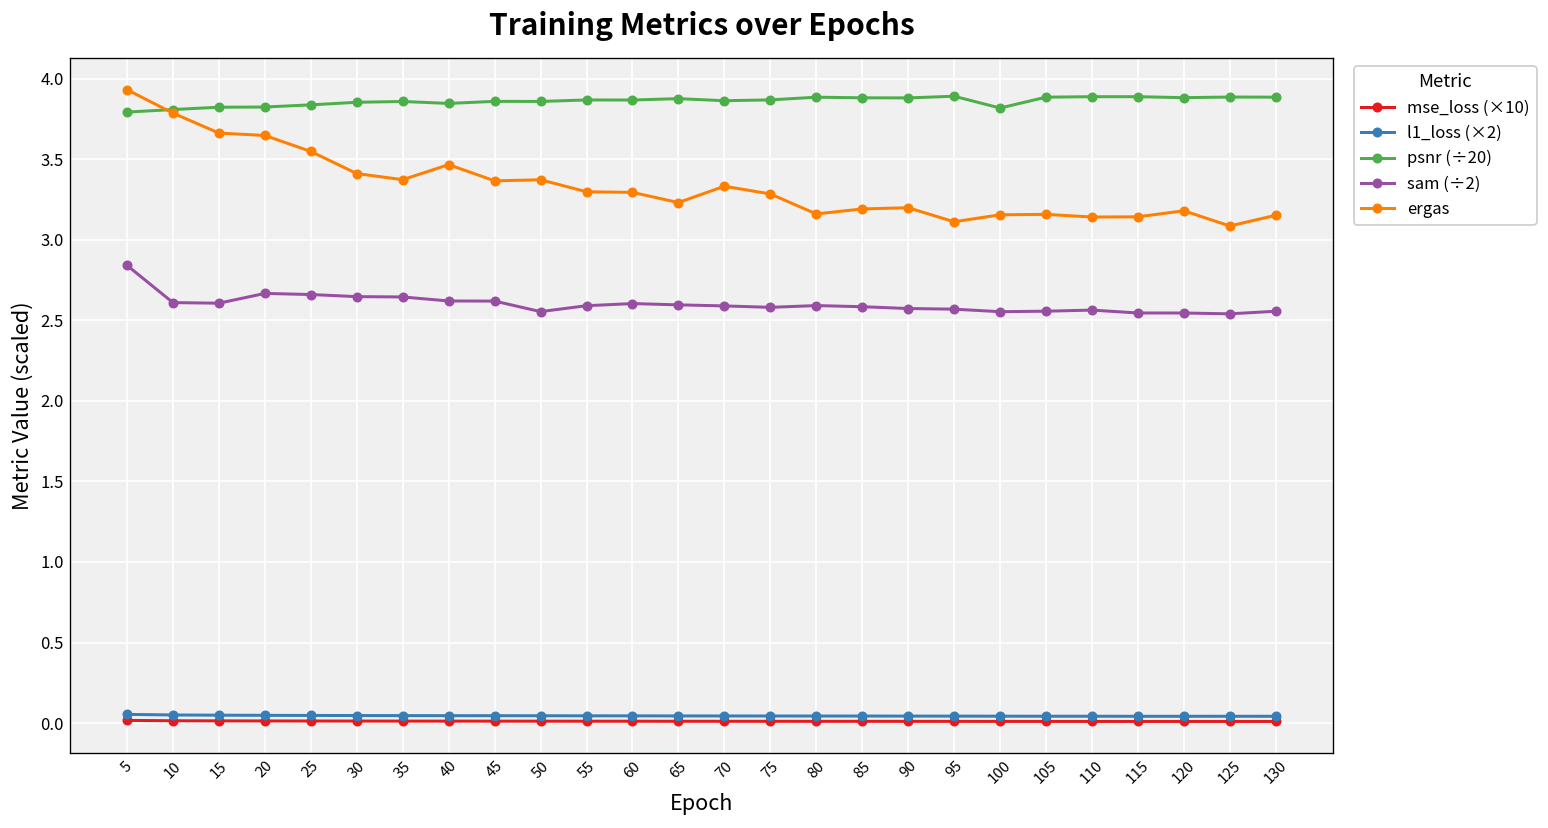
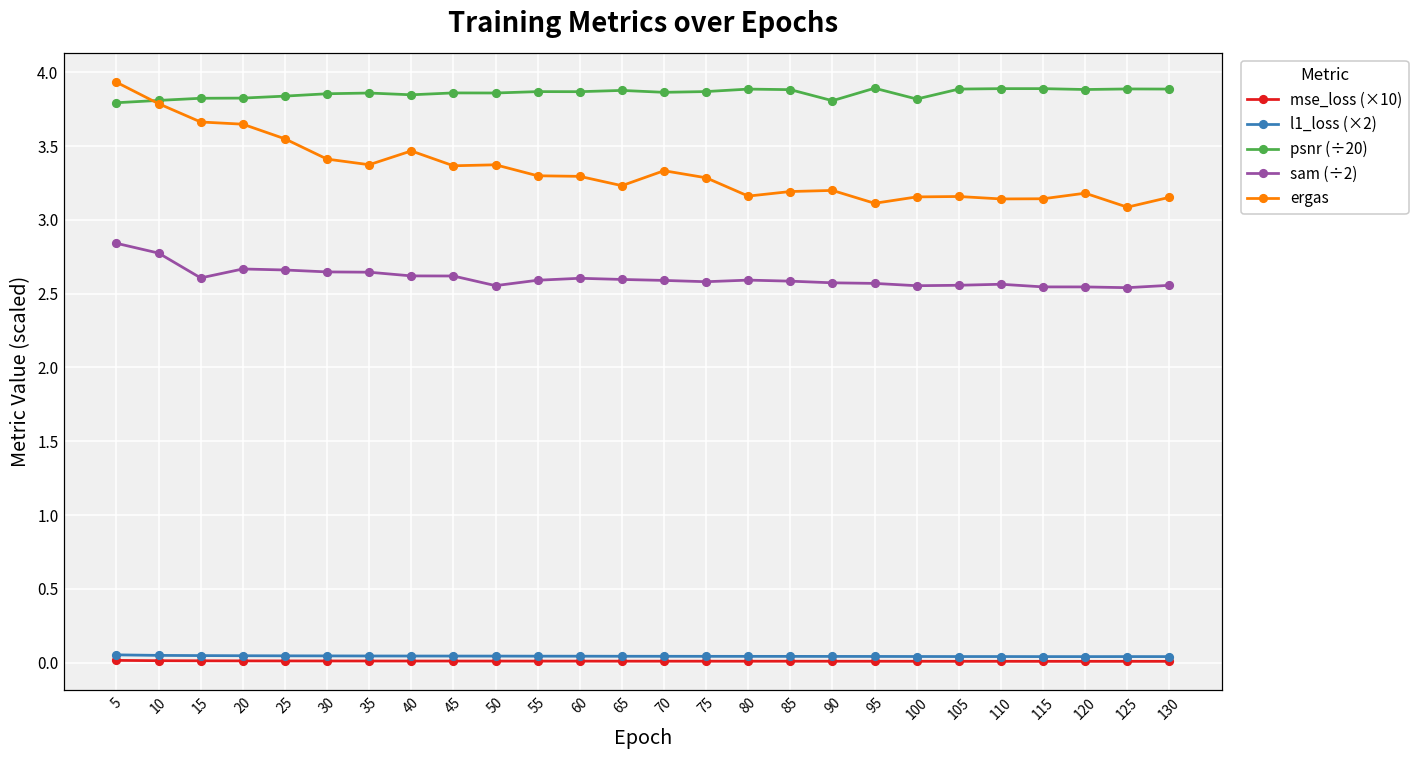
  {
    "mse_loss (×10)": {
      "5": 0.02,
      "10": 0.01,
      "15": 0.01,
      "20": 0.01,
      "25": 0.01,
      "30": 0.01,
      "35": 0.01,
      "40": 0.01,
      "45": 0.01,
      "50": 0.01,
      "55": 0.01,
      "60": 0.01,
      "65": 0.01,
      "70": 0.01,
      "75": 0.01,
      "80": 0.01,
      "85": 0.01,
      "90": 0.01,
      "95": 0.01,
      "100": 0.01,
      "105": 0.01,
      "110": 0.01,
      "115": 0.01,
      "120": 0.01,
      "125": 0.01,
      "130": 0.01
    },
    "l1_loss (×2)": {
      "5": 0.05,
      "10": 0.05,
      "15": 0.05,
      "20": 0.05,
      "25": 0.05,
      "30": 0.05,
      "35": 0.05,
      "40": 0.05,
      "45": 0.05,
      "50": 0.05,
      "55": 0.05,
      "60": 0.04,
      "65": 0.04,
      "70": 0.04,
      "75": 0.04,
      "80": 0.04,
      "85": 0.04,
      "90": 0.04,
      "95": 0.04,
      "100": 0.04,
      "105": 0.04,
      "110": 0.04,
      "115": 0.04,
      "120": 0.04,
      "125": 0.04,
      "130": 0.04
    },
    "psnr (÷20)": {
      "5": 3.79,
      "10": 3.81,
      "15": 3.82,
      "20": 3.82,
      "25": 3.84,
      "30": 3.85,
      "35": 3.86,
      "40": 3.85,
      "45": 3.86,
      "50": 3.86,
      "55": 3.87,
      "60": 3.87,
      "65": 3.88,
      "70": 3.86,
      "75": 3.87,
      "80": 3.89,
      "85": 3.88,
-     "90": 3.88,
+     "90": 3.81,
      "95": 3.89,
      "100": 3.82,
      "105": 3.89,
      "110": 3.89,
      "115": 3.89,
      "120": 3.88,
      "125": 3.89,
      "130": 3.89
    },
    "sam (÷2)": {
      "5": 2.84,
-     "10": 2.61,
+     "10": 2.77,
      "15": 2.61,
      "20": 2.67,
      "25": 2.66,
      "30": 2.65,
      "35": 2.65,
      "40": 2.62,
      "45": 2.62,
      "50": 2.55,
      "55": 2.59,
      "60": 2.60,
      "65": 2.60,
      "70": 2.59,
      "75": 2.58,
      "80": 2.59,
      "85": 2.58,
      "90": 2.57,
      "95": 2.57,
      "100": 2.55,
      "105": 2.56,
      "110": 2.56,
      "115": 2.55,
      "120": 2.55,
      "125": 2.54,
      "130": 2.56
    },
    "ergas": {
      "5": 3.93,
      "10": 3.79,
      "15": 3.66,
      "20": 3.65,
      "25": 3.55,
      "30": 3.41,
      "35": 3.37,
      "40": 3.47,
      "45": 3.37,
      "50": 3.37,
      "55": 3.30,
      "60": 3.29,
      "65": 3.23,
      "70": 3.33,
      "75": 3.28,
      "80": 3.16,
      "85": 3.19,
      "90": 3.20,
      "95": 3.11,
      "100": 3.16,
      "105": 3.16,
      "110": 3.14,
      "115": 3.14,
      "120": 3.18,
      "125": 3.09,
      "130": 3.15
    }
  }
